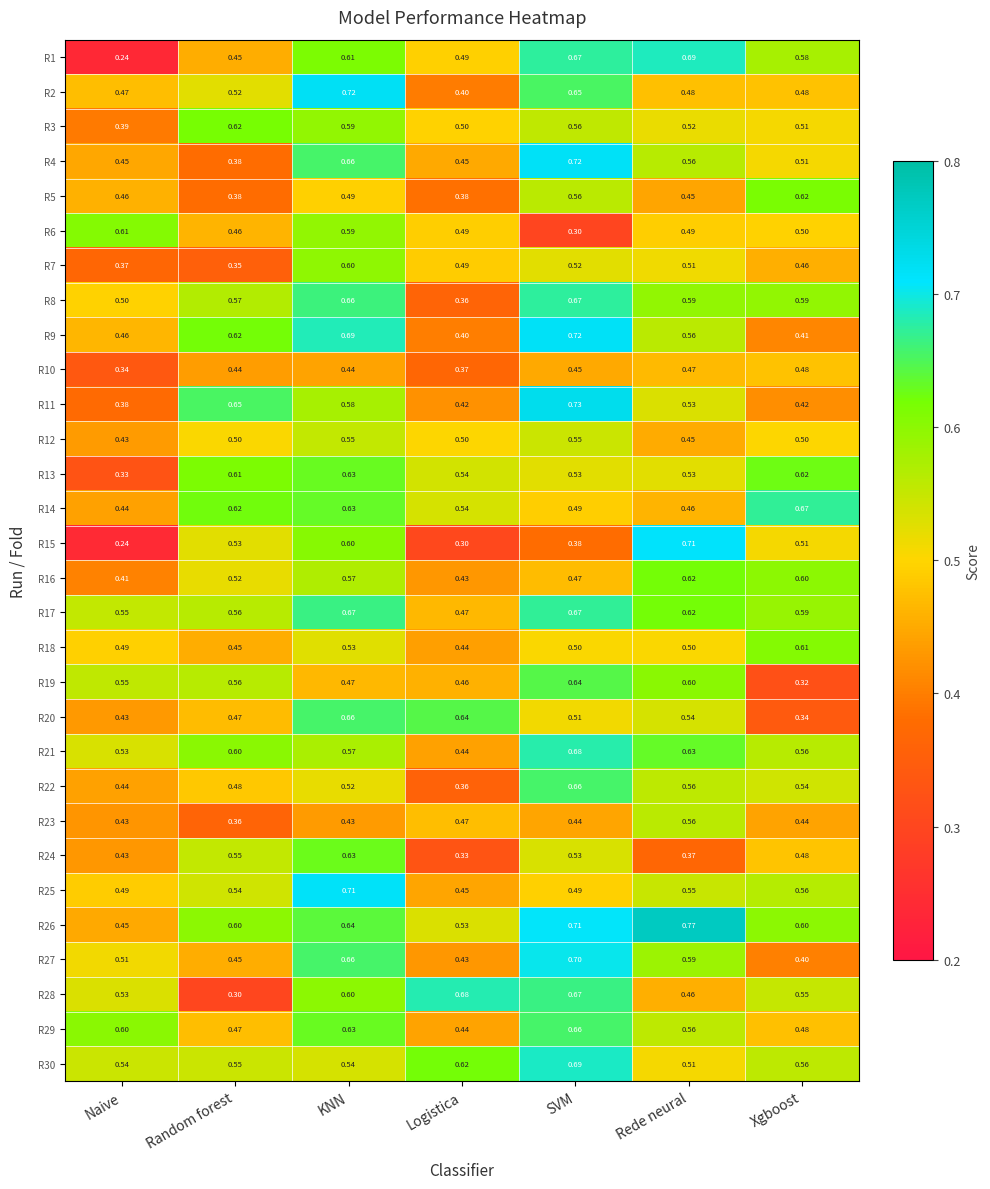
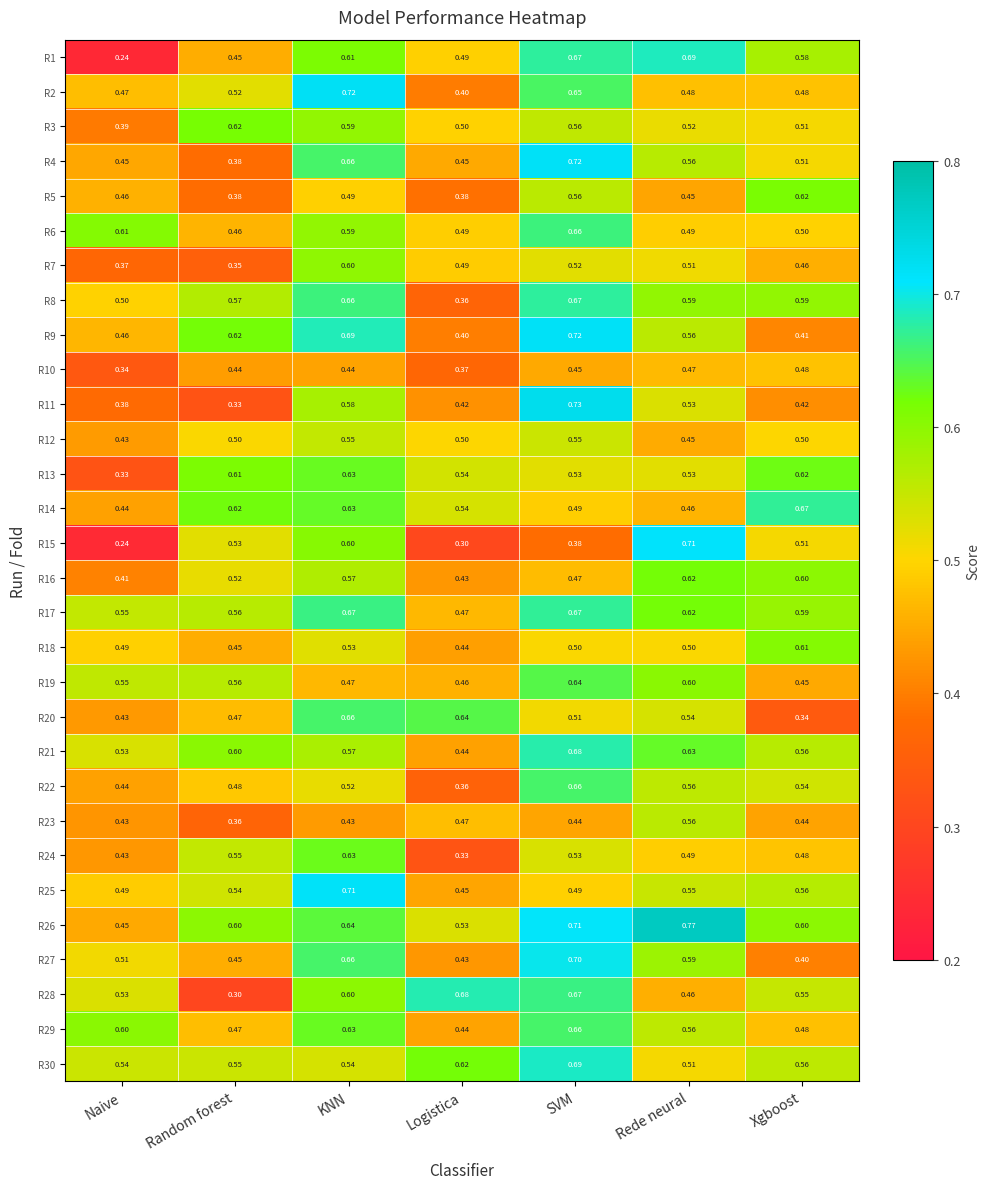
  {
    "R6": {
      "Naive": 0.61,
      "Random forest": 0.46,
      "KNN": 0.59,
      "Logistica": 0.49,
-     "SVM": 0.30,
+     "SVM": 0.66,
      "Rede neural": 0.49,
      "Xgboost": 0.50
    },
    "R11": {
      "Naive": 0.38,
-     "Random forest": 0.65,
+     "Random forest": 0.33,
      "KNN": 0.58,
      "Logistica": 0.42,
      "SVM": 0.73,
      "Rede neural": 0.53,
      "Xgboost": 0.42
    },
    "R19": {
      "Naive": 0.55,
      "Random forest": 0.56,
      "KNN": 0.47,
      "Logistica": 0.46,
      "SVM": 0.64,
      "Rede neural": 0.60,
-     "Xgboost": 0.32
+     "Xgboost": 0.45
    },
    "R24": {
      "Naive": 0.43,
      "Random forest": 0.55,
      "KNN": 0.63,
      "Logistica": 0.33,
      "SVM": 0.53,
-     "Rede neural": 0.37,
+     "Rede neural": 0.49,
      "Xgboost": 0.48
    }
  }
